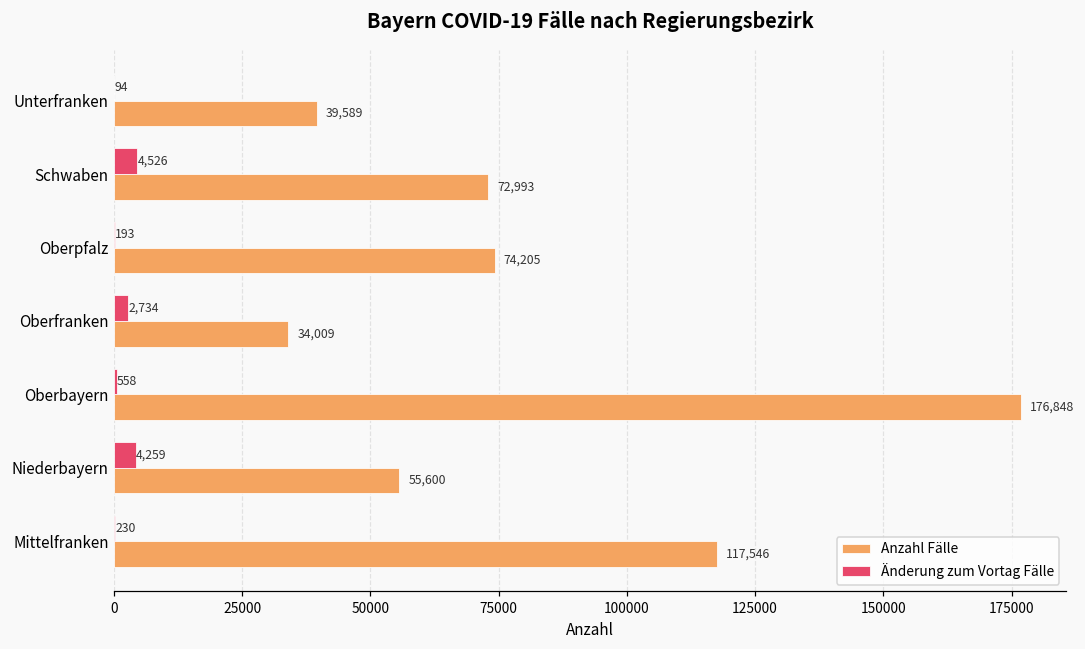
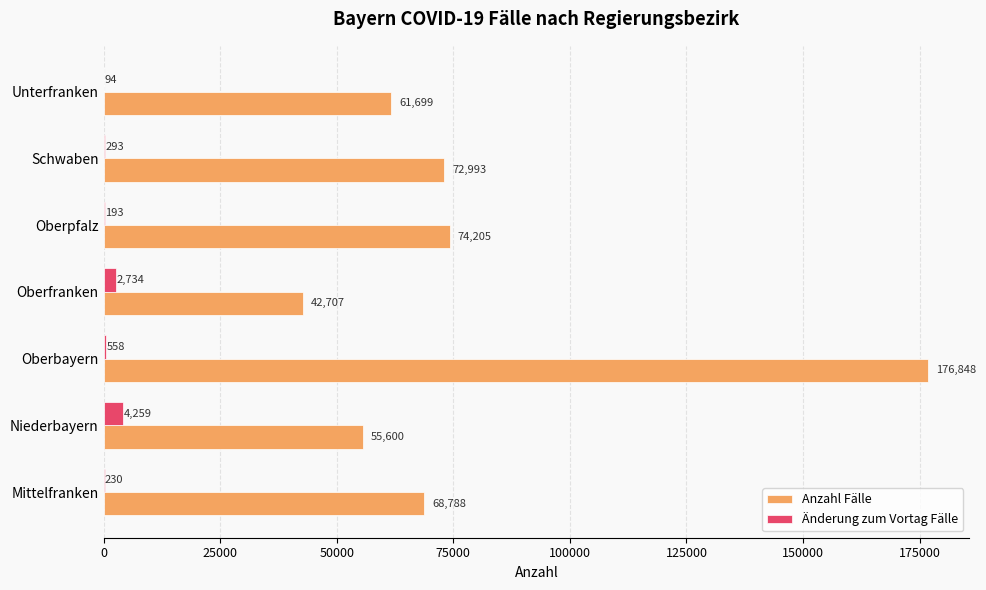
  {
    "Anzahl Fälle": {
-     "Unterfranken": "39,589",
+     "Unterfranken": "61,699",
      "Schwaben": "72,993",
      "Oberpfalz": "74,205",
-     "Oberfranken": "34,009",
+     "Oberfranken": "42,707",
      "Oberbayern": "176,848",
      "Niederbayern": "55,600",
-     "Mittelfranken": "117,546"
+     "Mittelfranken": "68,788"
    },
    "Änderung zum Vortag Fälle": {
      "Unterfranken": "94",
-     "Schwaben": "4,526",
+     "Schwaben": "293",
      "Oberpfalz": "193",
      "Oberfranken": "2,734",
      "Oberbayern": "558",
      "Niederbayern": "4,259",
      "Mittelfranken": "230"
    }
  }
